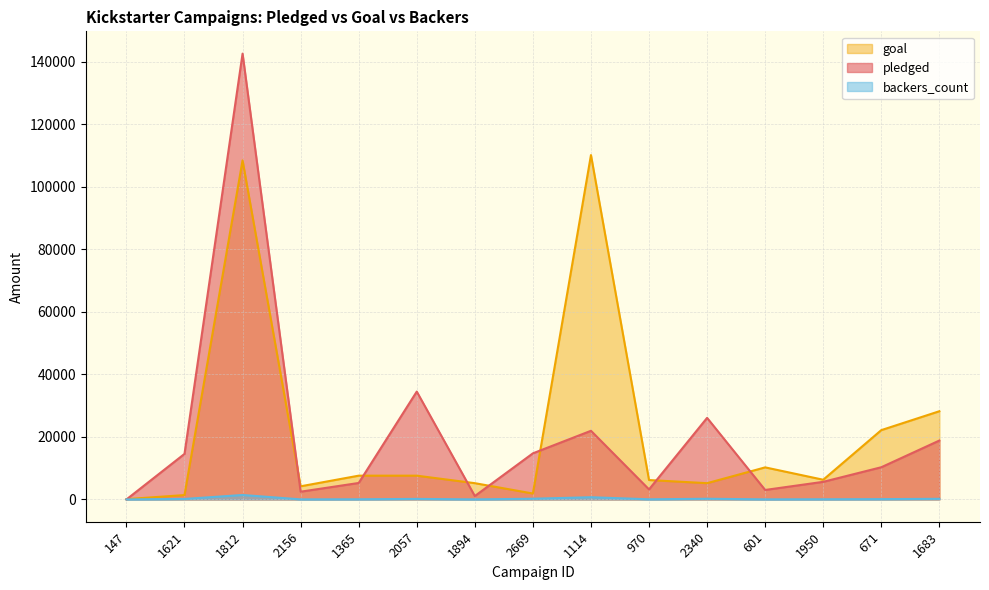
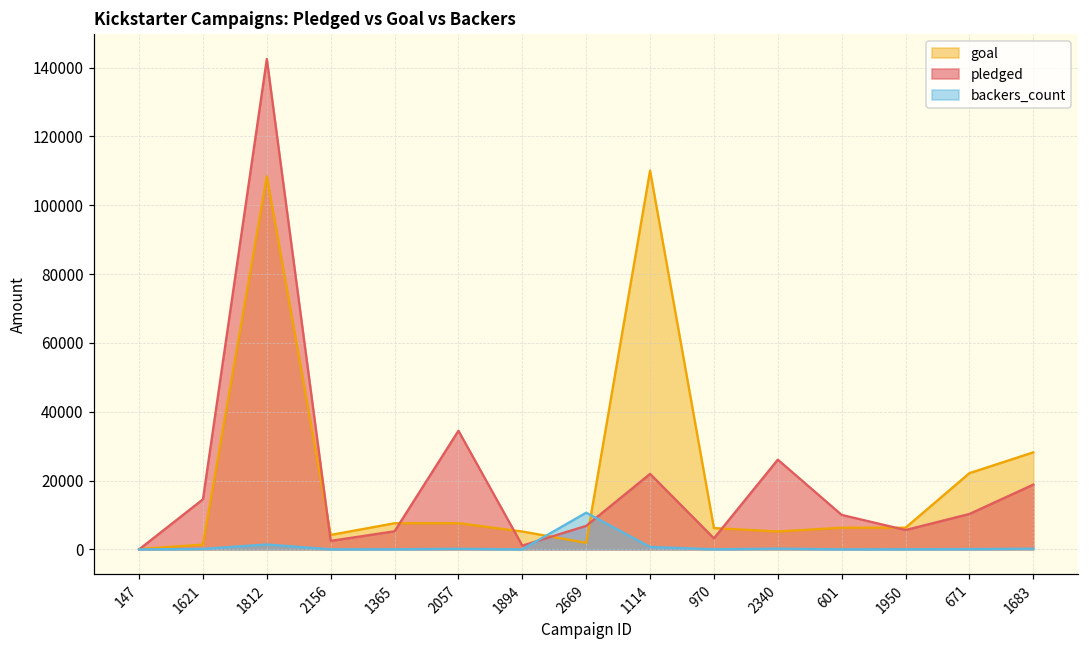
  {
    "goal": {
      "1621": 1000,
      "1812": 108000,
      "2156": 4000,
      "1365": 8000,
      "2057": 8000,
      "1894": 5000,
      "2669": 2000,
      "1114": 110000,
      "970": 6000,
      "2340": 5000,
-     "601": 10000,
+     "601": 6000,
      "671": 22000,
      "1683": 28000
    },
    "pledged": {
      "1621": 15000,
      "1812": 143000,
      "2156": 2000,
      "1365": 5000,
      "2057": 34000,
      "1894": 1000,
-     "2669": 15000,
+     "2669": 7000,
      "1114": 22000,
      "970": 3000,
      "2340": 26000,
-     "601": 3000,
+     "601": 10000,
      "671": 10000,
      "1683": 19000
    },
    "backers_count": {
      "1621": 0,
      "1812": 1000,
      "2156": 0,
      "1365": 0,
      "2057": 0,
      "1894": 0,
-     "2669": 0,
+     "2669": 11000,
      "1114": 1000,
      "970": 0,
      "2340": 0,
      "601": 0,
      "1950": 0,
      "671": 0,
      "1683": 0
    }
  }
